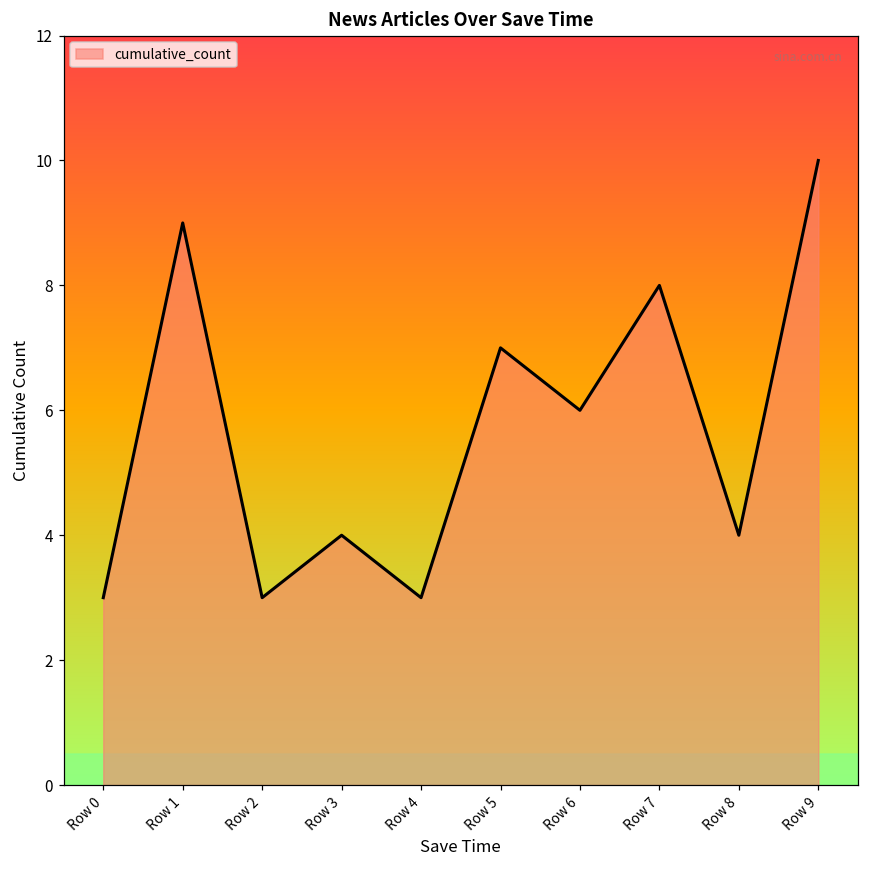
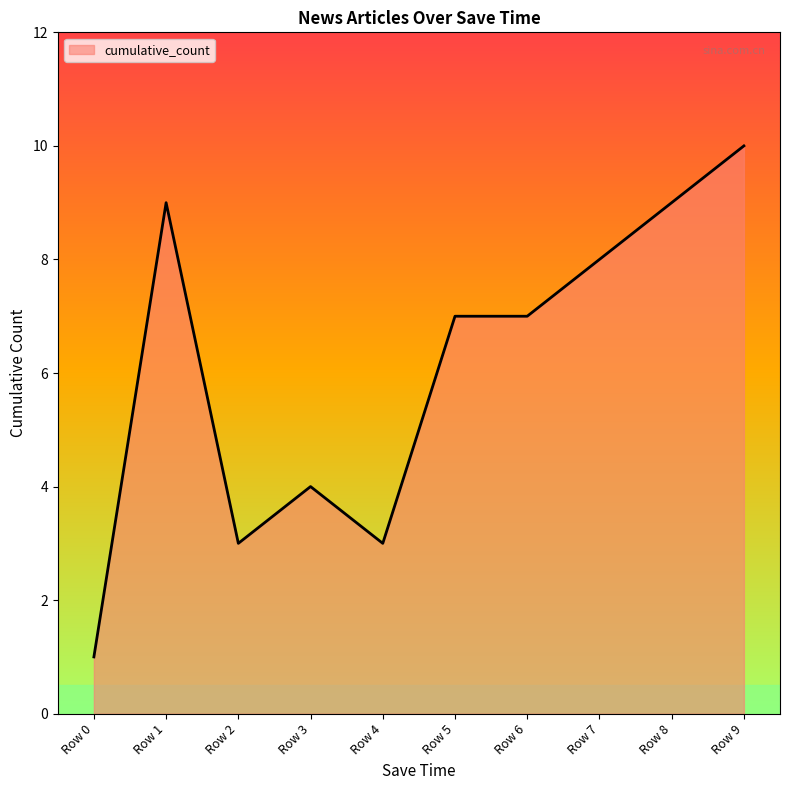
  {
    "cumulative_count": {
-     "Row 0": 3,
+     "Row 0": 1,
      "Row 1": 9,
      "Row 2": 3,
      "Row 3": 4,
      "Row 4": 3,
      "Row 5": 7,
-     "Row 6": 6,
+     "Row 6": 7,
      "Row 7": 8,
-     "Row 8": 4,
+     "Row 8": 9,
      "Row 9": 10
    }
  }
